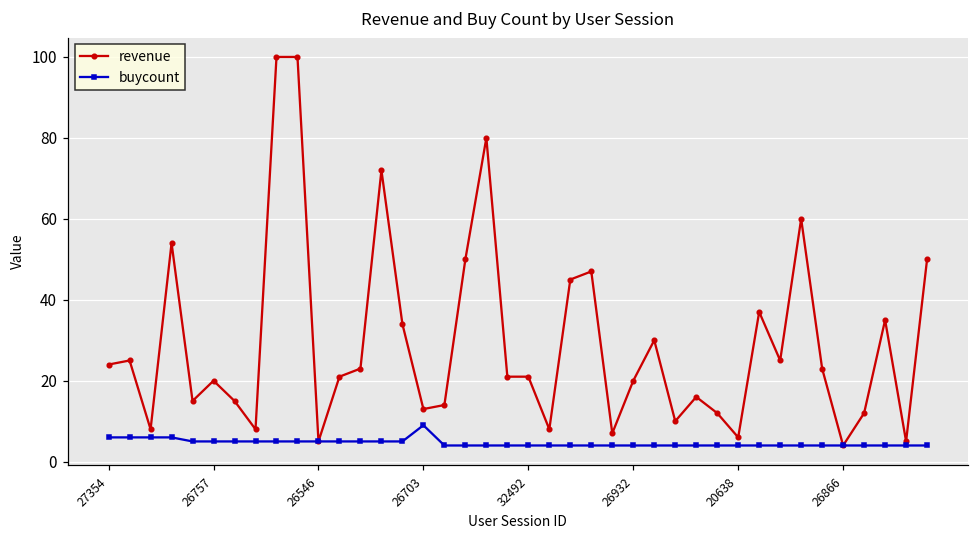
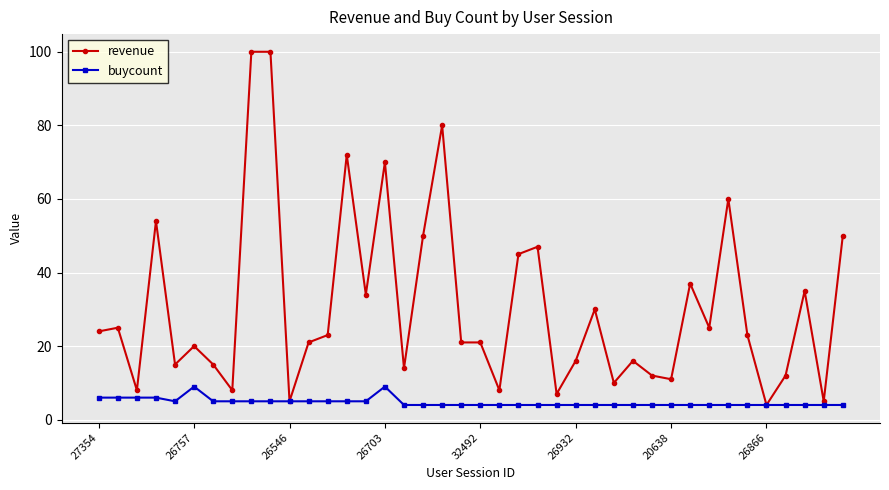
  {
    "revenue": {
      "27354": 24,
      "26757": 20,
-     "26703": 13,
+     "26703": 70,
      "32492": 21,
-     "26932": 20,
-     "20638": 6
+     "26932": 16,
+     "20638": 11
    },
    "buycount": {
      "27354": 6,
-     "26757": 5,
+     "26757": 9,
      "26703": 9,
      "32492": 4,
      "26932": 4,
      "20638": 4
    }
  }
